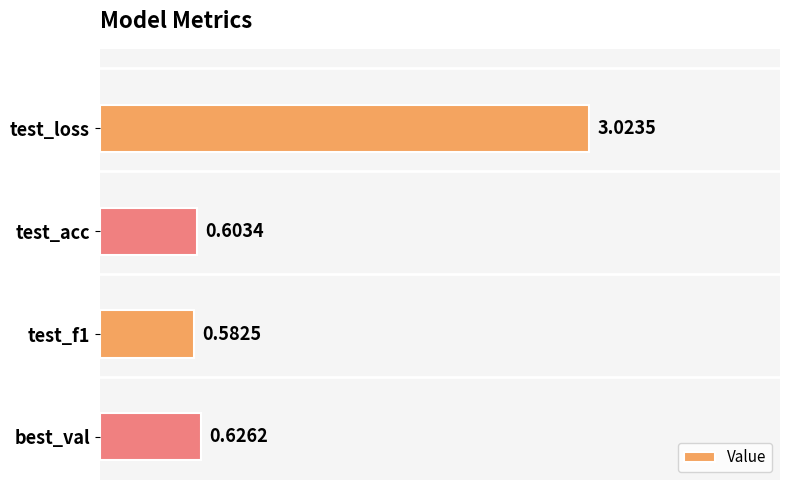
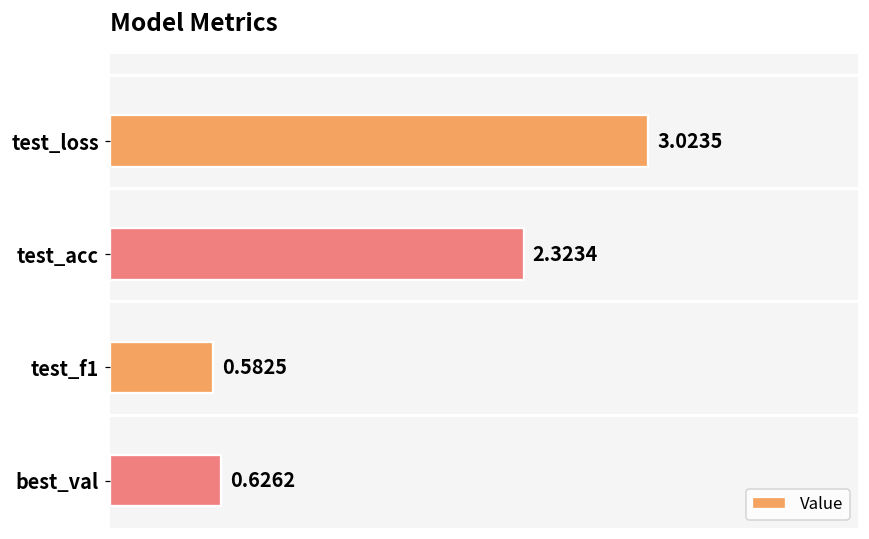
  {
    "test_loss": 3.0235,
-   "test_acc": 0.6034,
+   "test_acc": 2.3234,
    "test_f1": 0.5825,
    "best_val": 0.6262
  }
